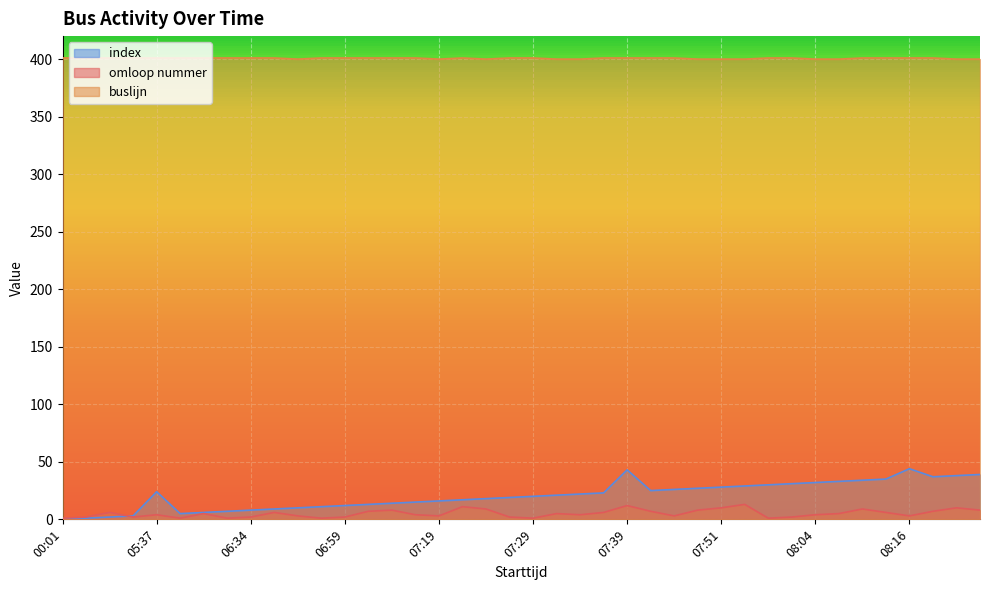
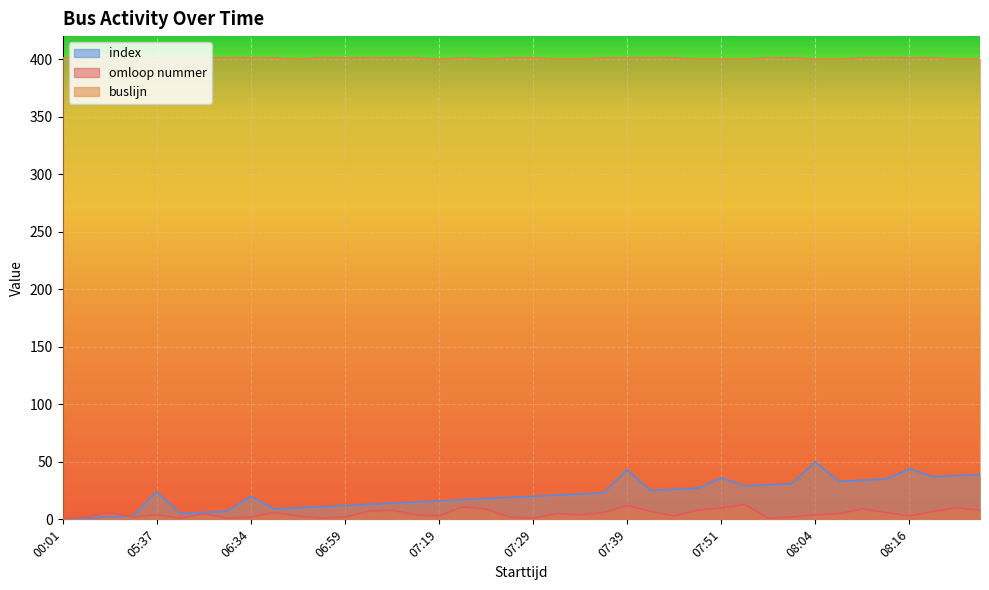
  {
    "index": {
      "05:37": 24,
-     "06:34": 8,
+     "06:34": 20,
      "06:59": 12,
      "07:29": 20,
      "07:39": 43,
-     "07:51": 28,
-     "08:04": 32,
+     "07:51": 36,
+     "08:04": 50,
      "08:16": 44
    }
  }
